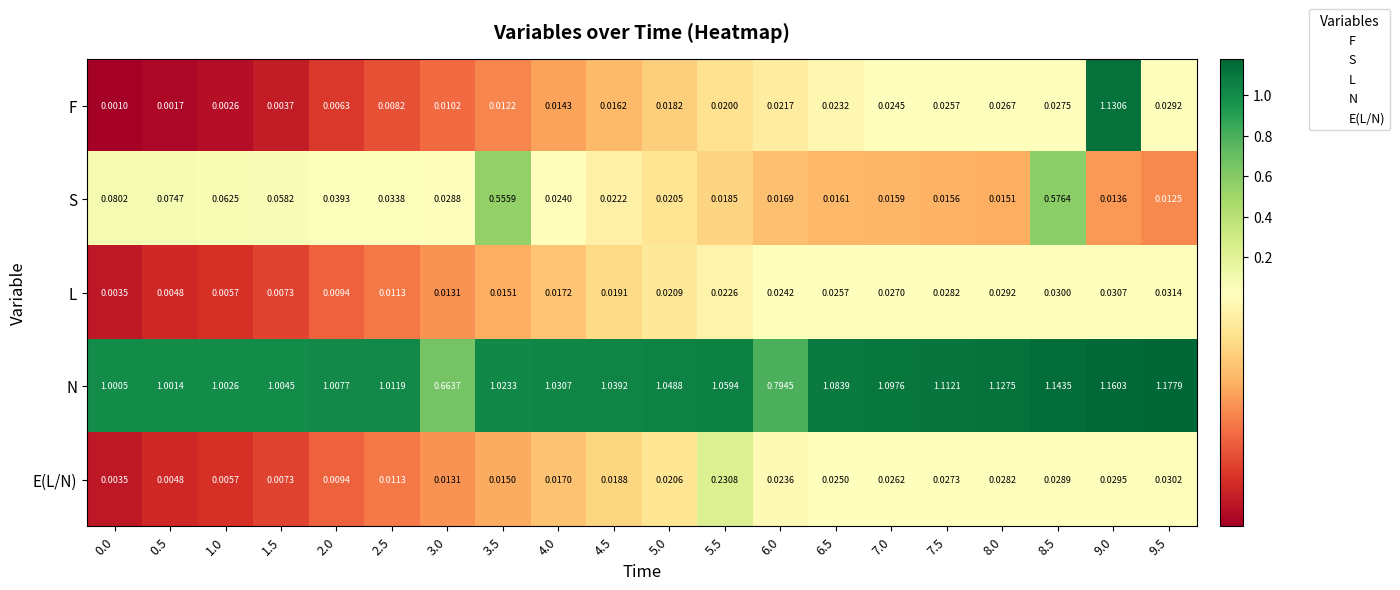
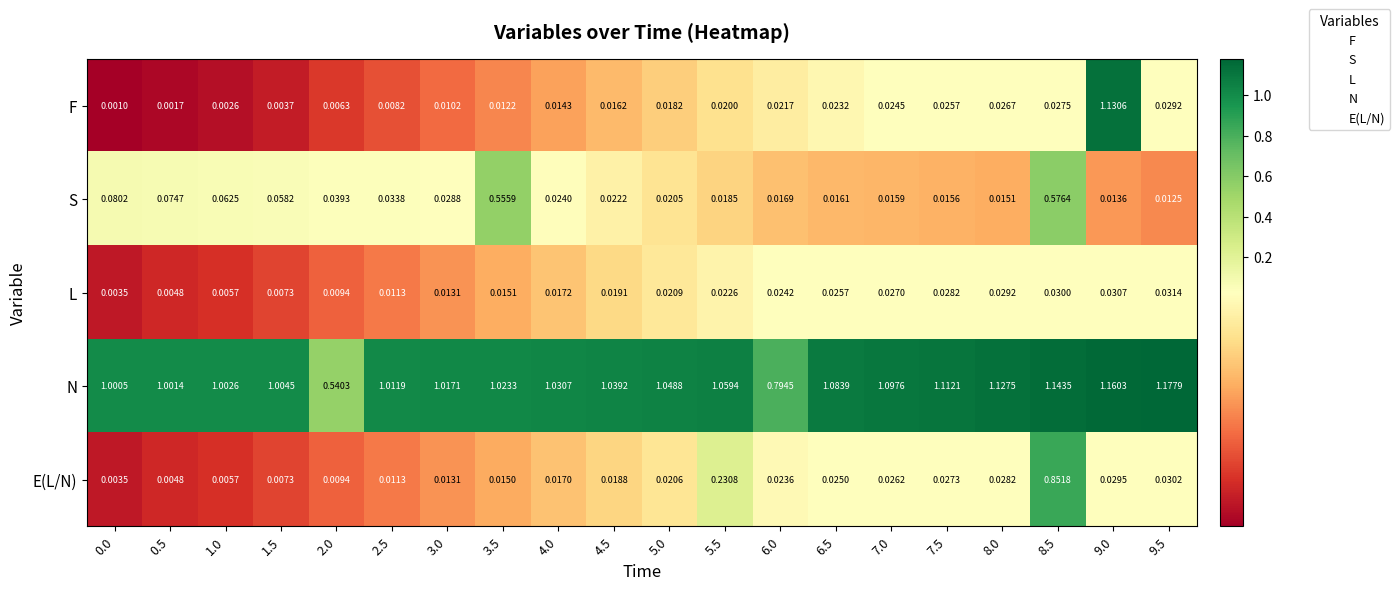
  {
    "F": {
      "0.0": 0.0010,
      "0.5": 0.0017,
      "1.0": 0.0026,
      "1.5": 0.0037,
      "2.0": 0.0063,
      "2.5": 0.0082,
      "3.0": 0.0102,
      "3.5": 0.0122,
      "4.0": 0.0143,
      "4.5": 0.0162,
      "5.0": 0.0182,
      "5.5": 0.0200,
      "6.0": 0.0217,
      "6.5": 0.0232,
      "7.0": 0.0245,
      "7.5": 0.0257,
      "8.0": 0.0267,
      "8.5": 0.0275,
      "9.0": 1.1306,
      "9.5": 0.0292
    },
    "S": {
      "0.0": 0.0802,
      "0.5": 0.0747,
      "1.0": 0.0625,
      "1.5": 0.0582,
      "2.0": 0.0393,
      "2.5": 0.0338,
      "3.0": 0.0288,
      "3.5": 0.5559,
      "4.0": 0.0240,
      "4.5": 0.0222,
      "5.0": 0.0205,
      "5.5": 0.0185,
      "6.0": 0.0169,
      "6.5": 0.0161,
      "7.0": 0.0159,
      "7.5": 0.0156,
      "8.0": 0.0151,
      "8.5": 0.5764,
      "9.0": 0.0136,
      "9.5": 0.0125
    },
    "L": {
      "0.0": 0.0035,
      "0.5": 0.0048,
      "1.0": 0.0057,
      "1.5": 0.0073,
      "2.0": 0.0094,
      "2.5": 0.0113,
      "3.0": 0.0131,
      "3.5": 0.0151,
      "4.0": 0.0172,
      "4.5": 0.0191,
      "5.0": 0.0209,
      "5.5": 0.0226,
      "6.0": 0.0242,
      "6.5": 0.0257,
      "7.0": 0.0270,
      "7.5": 0.0282,
      "8.0": 0.0292,
      "8.5": 0.0300,
      "9.0": 0.0307,
      "9.5": 0.0314
    },
    "N": {
      "0.0": 1.0005,
      "0.5": 1.0014,
      "1.0": 1.0026,
      "1.5": 1.0045,
-     "2.0": 1.0077,
+     "2.0": 0.5403,
      "2.5": 1.0119,
-     "3.0": 0.6637,
+     "3.0": 1.0171,
      "3.5": 1.0233,
      "4.0": 1.0307,
      "4.5": 1.0392,
      "5.0": 1.0488,
      "5.5": 1.0594,
      "6.0": 0.7945,
      "6.5": 1.0839,
      "7.0": 1.0976,
      "7.5": 1.1121,
      "8.0": 1.1275,
      "8.5": 1.1435,
      "9.0": 1.1603,
      "9.5": 1.1779
    },
    "E(L/N)": {
      "0.0": 0.0035,
      "0.5": 0.0048,
      "1.0": 0.0057,
      "1.5": 0.0073,
      "2.0": 0.0094,
      "2.5": 0.0113,
      "3.0": 0.0131,
      "3.5": 0.0150,
      "4.0": 0.0170,
      "4.5": 0.0188,
      "5.0": 0.0206,
      "5.5": 0.2308,
      "6.0": 0.0236,
      "6.5": 0.0250,
      "7.0": 0.0262,
      "7.5": 0.0273,
      "8.0": 0.0282,
-     "8.5": 0.0289,
+     "8.5": 0.8518,
      "9.0": 0.0295,
      "9.5": 0.0302
    }
  }
